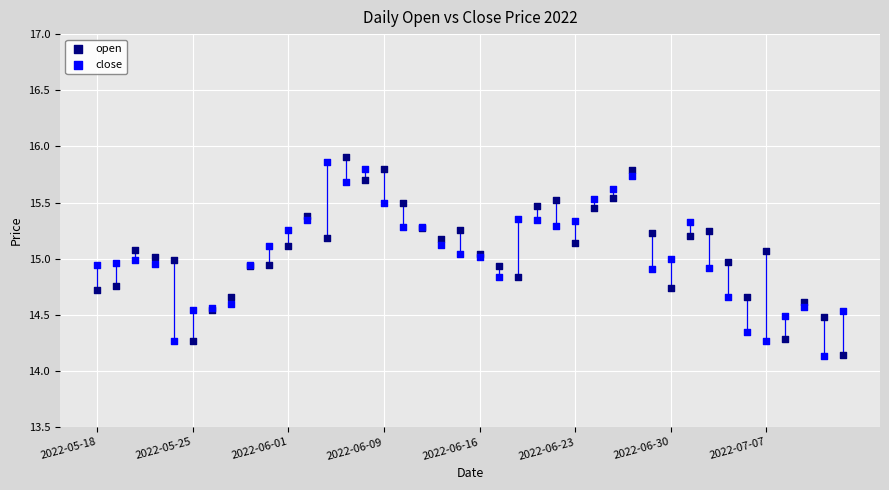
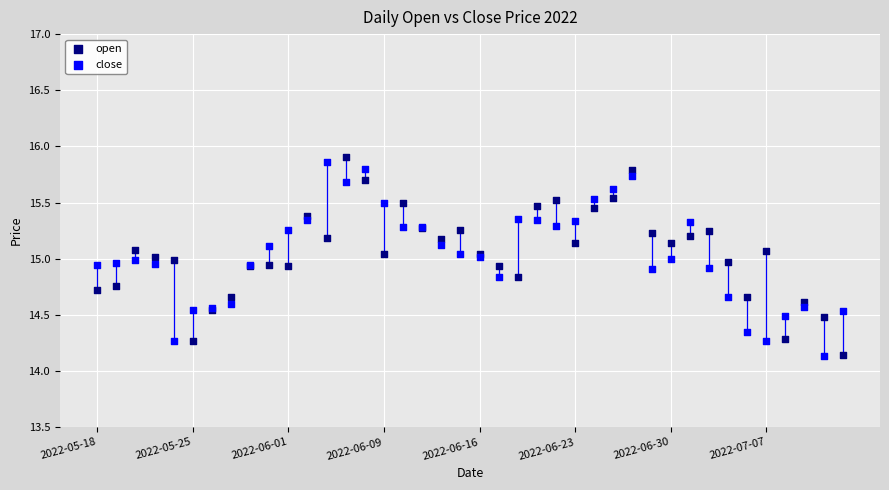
  {
    "open": {
-     "2022-06-01": 15.11,
-     "2022-06-09": 15.80,
-     "2022-06-30": 14.74
+     "2022-06-01": 14.93,
+     "2022-06-09": 15.04,
+     "2022-06-30": 15.14
    }
  }
